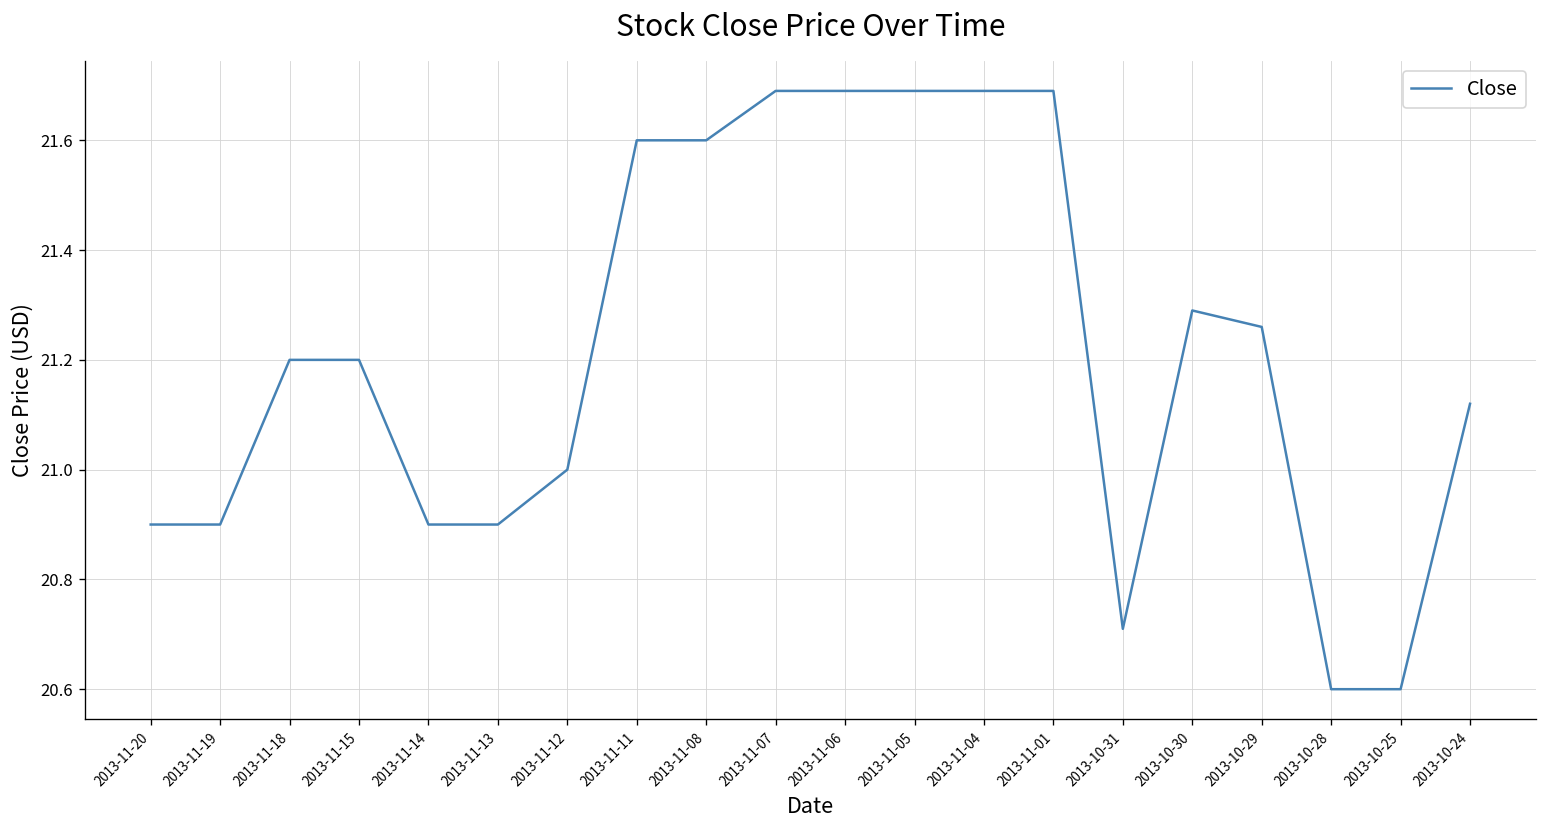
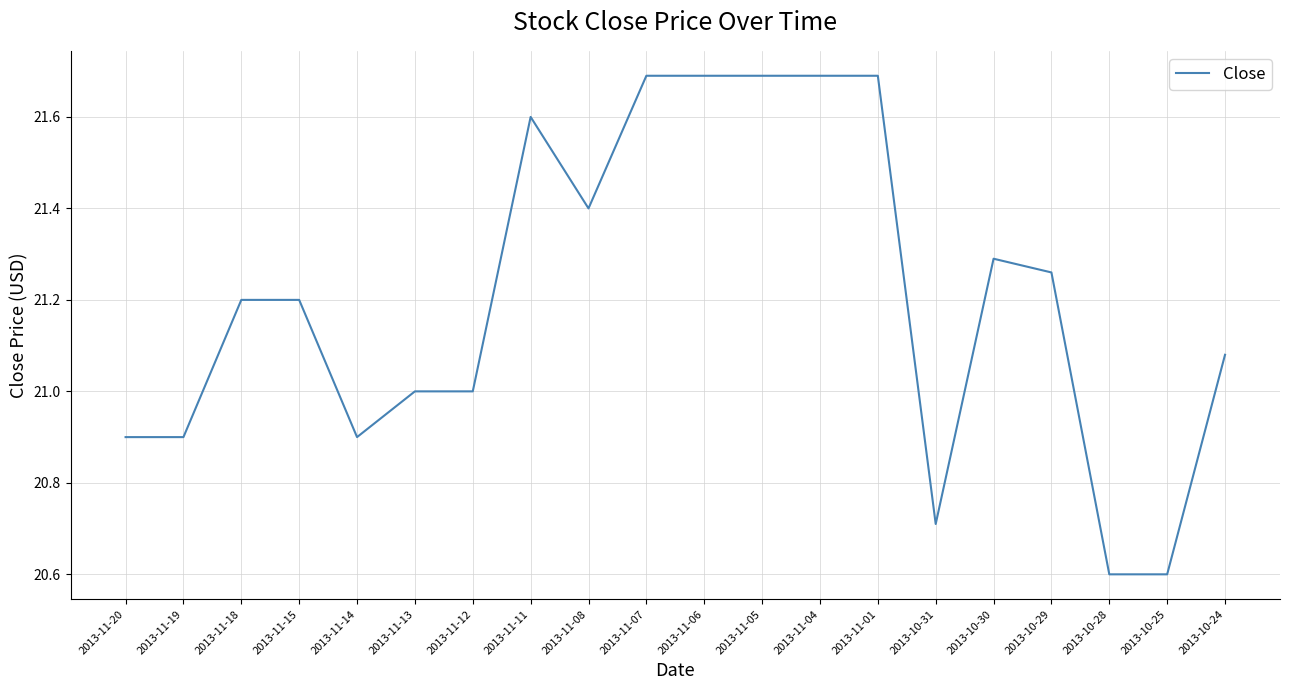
  {
    "2013-11-20": 20.90,
    "2013-11-19": 20.90,
    "2013-11-18": 21.20,
    "2013-11-15": 21.20,
    "2013-11-14": 20.90,
-   "2013-11-13": 20.9,
+   "2013-11-13": 21.0,
    "2013-11-12": 21.00,
    "2013-11-11": 21.60,
-   "2013-11-08": 21.6,
+   "2013-11-08": 21.4,
    "2013-11-07": 21.69,
    "2013-11-06": 21.69,
    "2013-11-05": 21.69,
    "2013-11-04": 21.69,
    "2013-11-01": 21.69,
    "2013-10-31": 20.71,
    "2013-10-30": 21.29,
    "2013-10-29": 21.26,
    "2013-10-28": 20.60,
    "2013-10-25": 20.60,
-   "2013-10-24": 21.12
+   "2013-10-24": 21.08
  }
